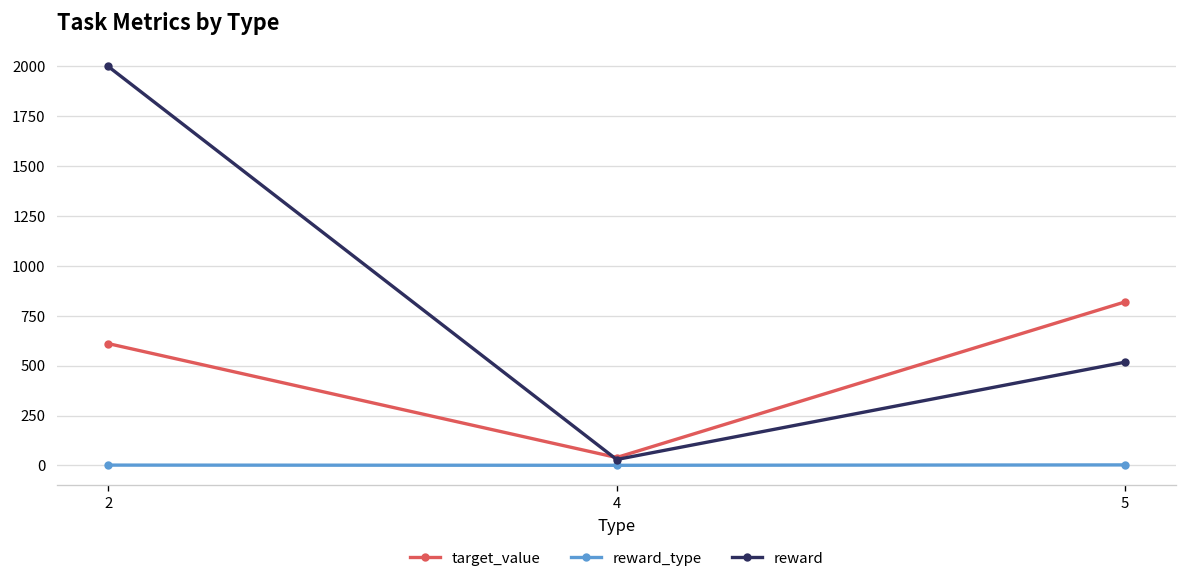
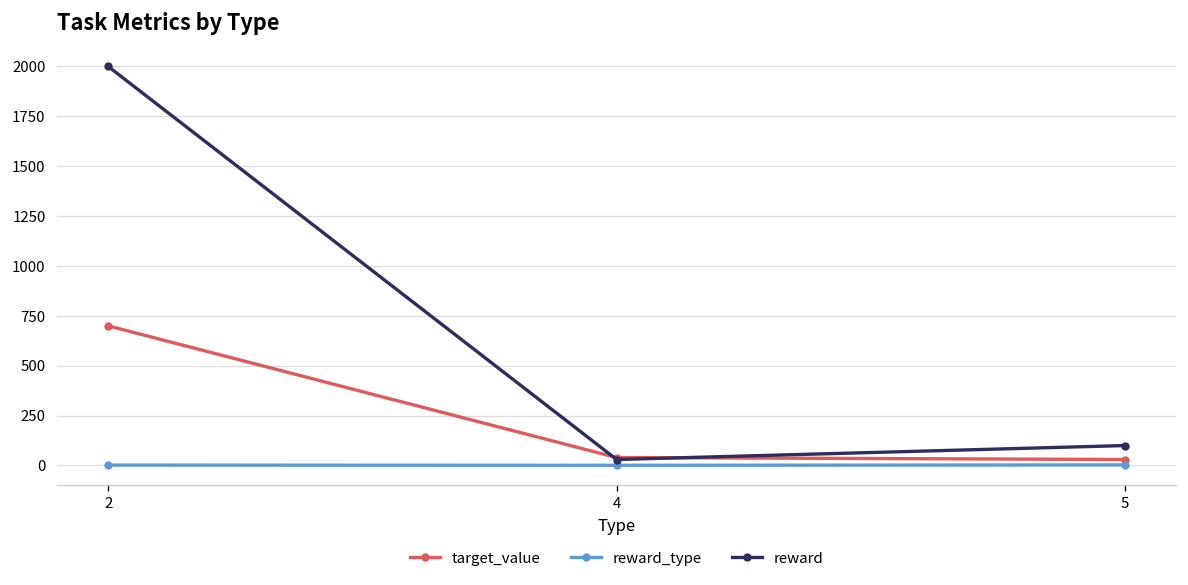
  {
    "target_value": {
-     "2": 610,
-     "5": 820
+     "2": 700,
+     "5": 30
    },
    "reward_type": {
      "2": 0,
      "4": 0,
      "5": 0
    },
    "reward": {
      "2": 2000,
-     "5": 520
+     "5": 100
    }
  }
